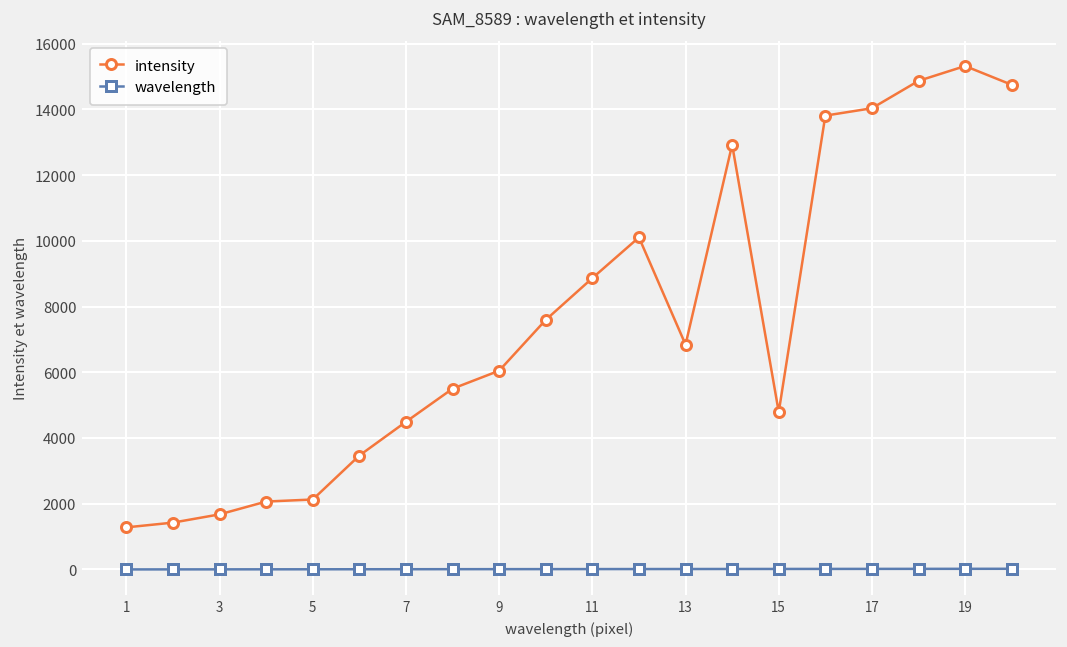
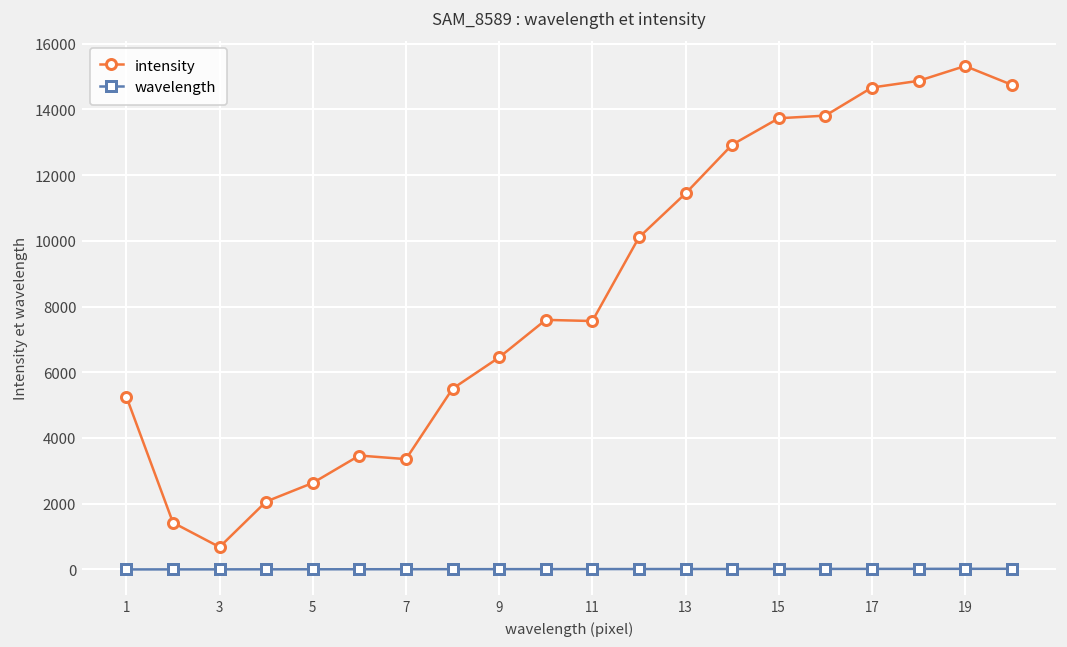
  {
    "intensity": {
-     "1": 1300,
-     "3": 1700,
-     "5": 2100,
-     "7": 4500,
-     "9": 6000,
-     "11": 8900,
-     "13": 6800,
-     "15": 4800,
-     "17": 14000,
+     "1": 5300,
+     "3": 700,
+     "5": 2600,
+     "7": 3400,
+     "9": 6500,
+     "11": 7600,
+     "13": 11400,
+     "15": 13700,
+     "17": 14700,
      "19": 15300
    },
    "wavelength": {
      "1": 0,
      "3": 0,
      "5": 0,
      "7": 0,
      "9": 0,
      "11": 0,
      "13": 0,
      "15": 0,
      "17": 0,
      "19": 0
    }
  }
